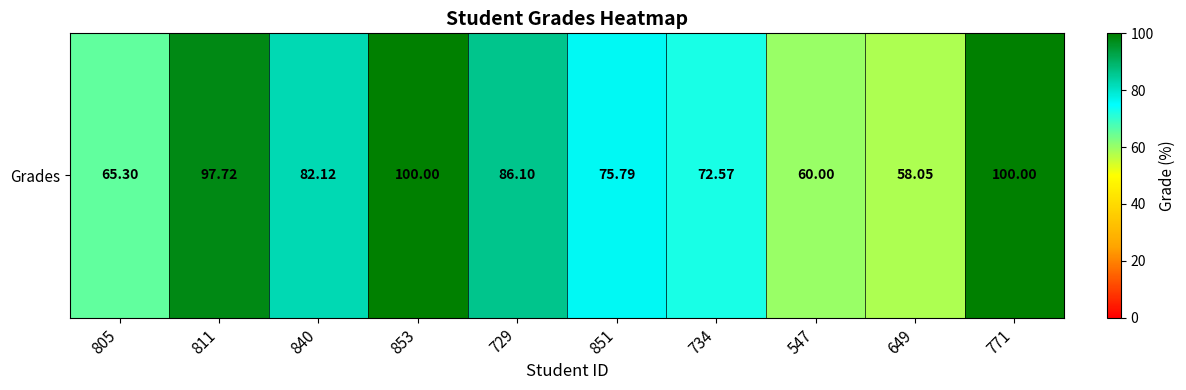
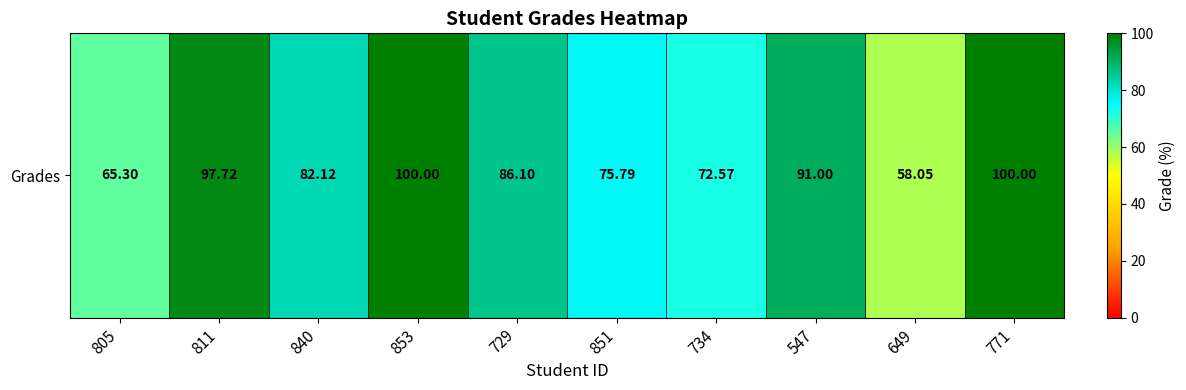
  {
    "Grades": {
      "805": 65.30,
      "811": 97.72,
      "840": 82.12,
      "853": 100.00,
      "729": 86.10,
      "851": 75.79,
      "734": 72.57,
-     "547": 60.00,
+     "547": 91.00,
      "649": 58.05,
      "771": 100.00
    }
  }
